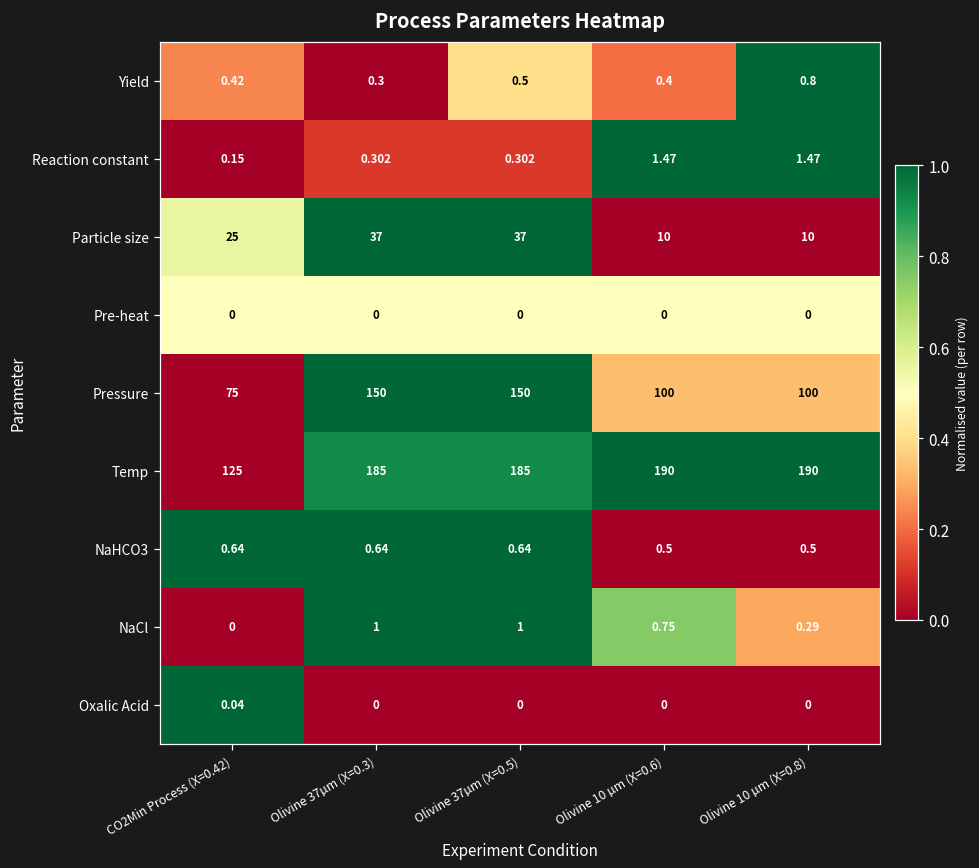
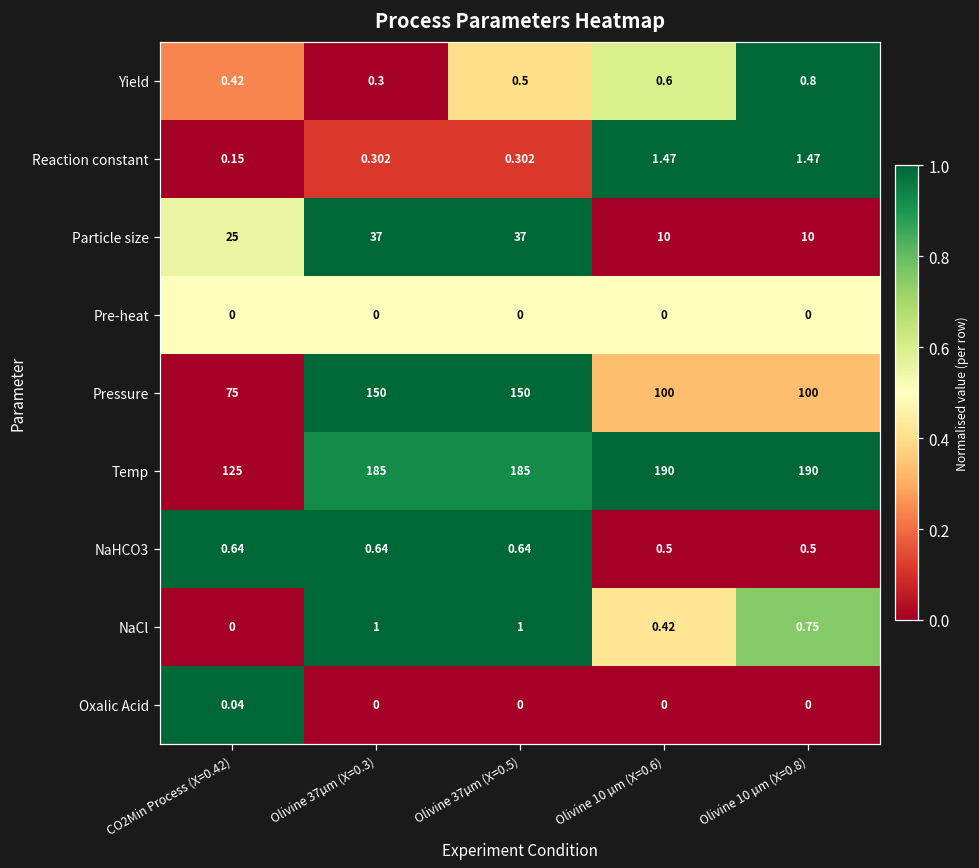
  {
    "Yield": {
      "CO2Min Process (X=0.42)": 0.42,
      "Olivine 37µm (X=0.3)": 0.3,
      "Olivine 37µm (X=0.5)": 0.5,
-     "Olivine 10 µm (X=0.6)": 0.4,
+     "Olivine 10 µm (X=0.6)": 0.6,
      "Olivine 10 µm (X=0.8)": 0.8
    },
    "Reaction constant": {
      "CO2Min Process (X=0.42)": 0.15,
      "Olivine 37µm (X=0.3)": 0.302,
      "Olivine 37µm (X=0.5)": 0.302,
      "Olivine 10 µm (X=0.6)": 1.47,
      "Olivine 10 µm (X=0.8)": 1.47
    },
    "Particle size": {
      "CO2Min Process (X=0.42)": 25,
      "Olivine 37µm (X=0.3)": 37,
      "Olivine 37µm (X=0.5)": 37,
      "Olivine 10 µm (X=0.6)": 10,
      "Olivine 10 µm (X=0.8)": 10
    },
    "Pre-heat": {
      "CO2Min Process (X=0.42)": 0,
      "Olivine 37µm (X=0.3)": 0,
      "Olivine 37µm (X=0.5)": 0,
      "Olivine 10 µm (X=0.6)": 0,
      "Olivine 10 µm (X=0.8)": 0
    },
    "Pressure": {
      "CO2Min Process (X=0.42)": 75,
      "Olivine 37µm (X=0.3)": 150,
      "Olivine 37µm (X=0.5)": 150,
      "Olivine 10 µm (X=0.6)": 100,
      "Olivine 10 µm (X=0.8)": 100
    },
    "Temp": {
      "CO2Min Process (X=0.42)": 125,
      "Olivine 37µm (X=0.3)": 185,
      "Olivine 37µm (X=0.5)": 185,
      "Olivine 10 µm (X=0.6)": 190,
      "Olivine 10 µm (X=0.8)": 190
    },
    "NaHCO3": {
      "CO2Min Process (X=0.42)": 0.64,
      "Olivine 37µm (X=0.3)": 0.64,
      "Olivine 37µm (X=0.5)": 0.64,
      "Olivine 10 µm (X=0.6)": 0.5,
      "Olivine 10 µm (X=0.8)": 0.5
    },
    "NaCl": {
      "CO2Min Process (X=0.42)": 0,
      "Olivine 37µm (X=0.3)": 1,
      "Olivine 37µm (X=0.5)": 1,
-     "Olivine 10 µm (X=0.6)": 0.75,
-     "Olivine 10 µm (X=0.8)": 0.29
+     "Olivine 10 µm (X=0.6)": 0.42,
+     "Olivine 10 µm (X=0.8)": 0.75
    },
    "Oxalic Acid": {
      "CO2Min Process (X=0.42)": 0.04,
      "Olivine 37µm (X=0.3)": 0,
      "Olivine 37µm (X=0.5)": 0,
      "Olivine 10 µm (X=0.6)": 0,
      "Olivine 10 µm (X=0.8)": 0
    }
  }
